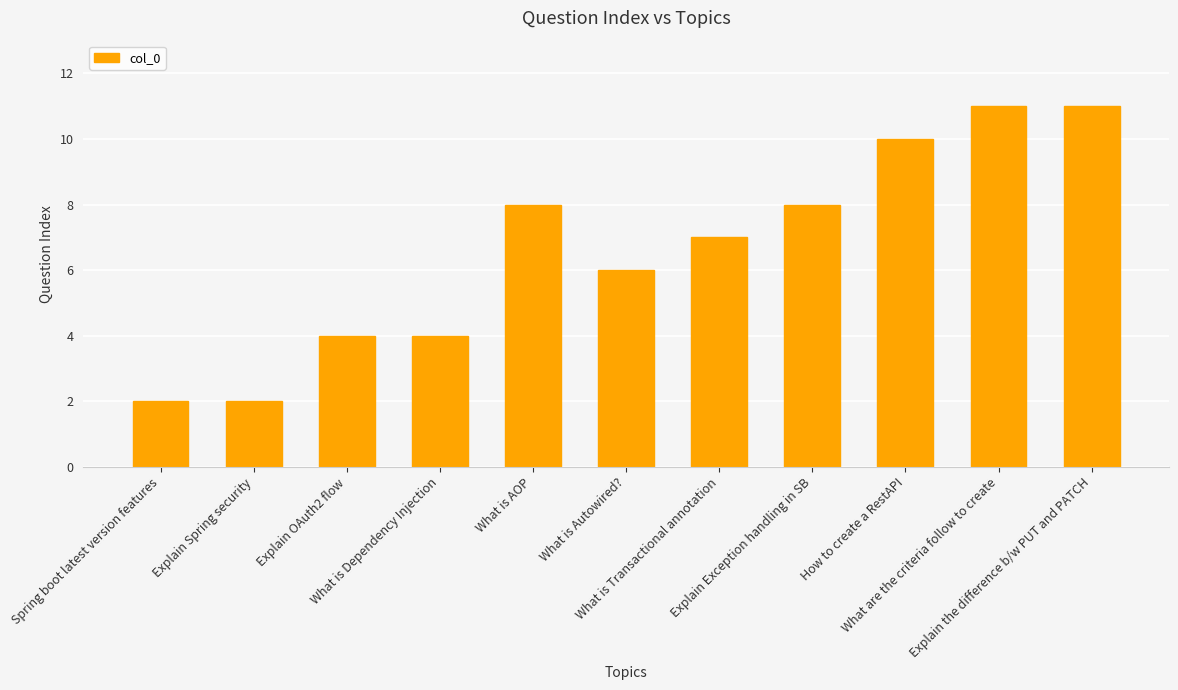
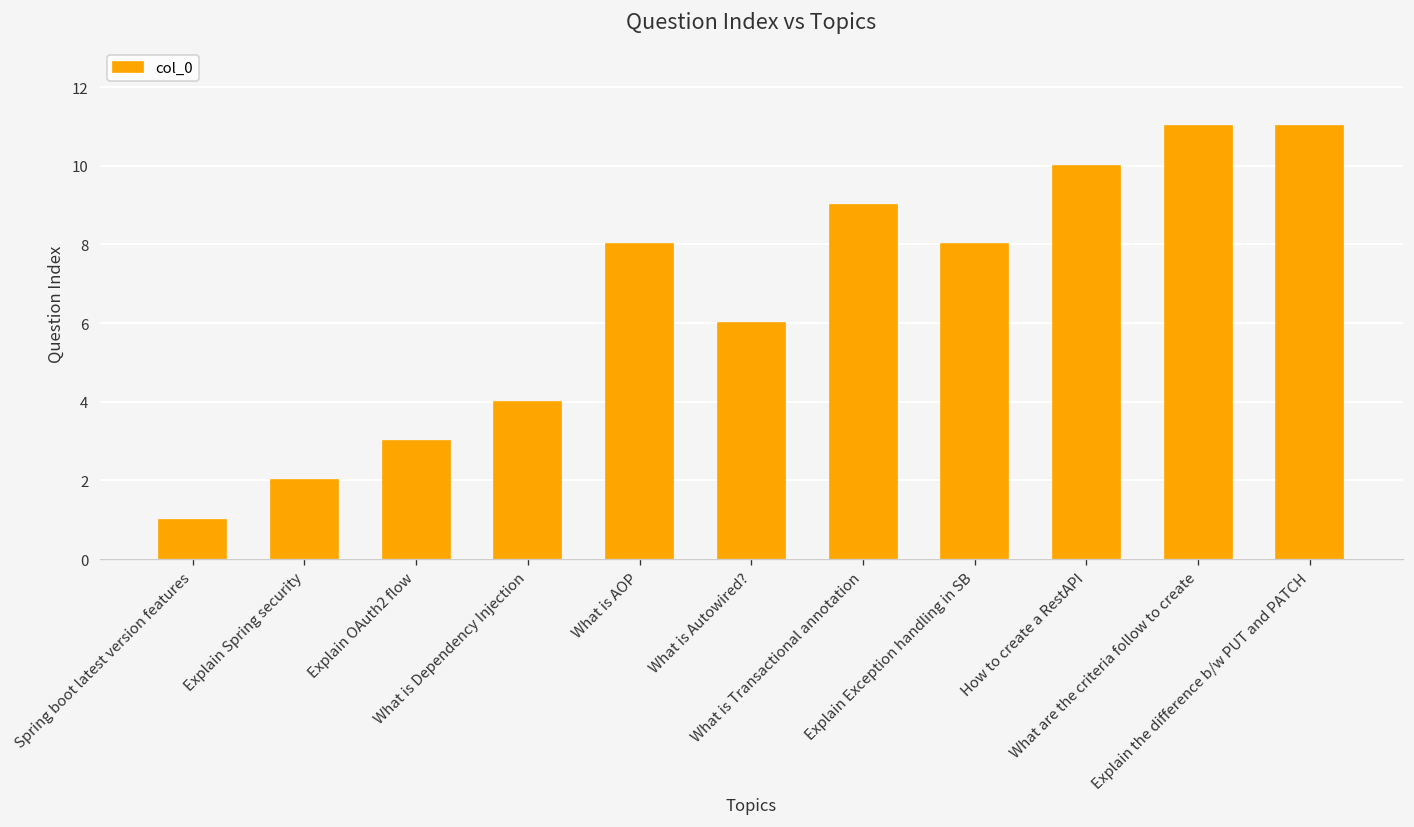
  {
-   "Spring boot latest version features": 2,
+   "Spring boot latest version features": 1,
    "Explain Spring security": 2,
-   "Explain OAuth2 flow": 4,
+   "Explain OAuth2 flow": 3,
    "What is Dependency Injection": 4,
    "What is AOP": 8,
    "What is Autowired?": 6,
-   "What is Transactional annotation": 7,
+   "What is Transactional annotation": 9,
    "Explain Exception handling in SB": 8,
    "How to create a RestAPI": 10,
    "What are the criteria follow to create": 11,
    "Explain the difference b/w PUT and PATCH": 11
  }
